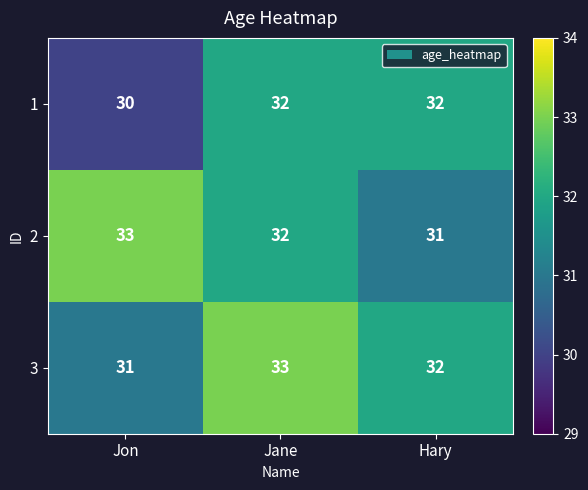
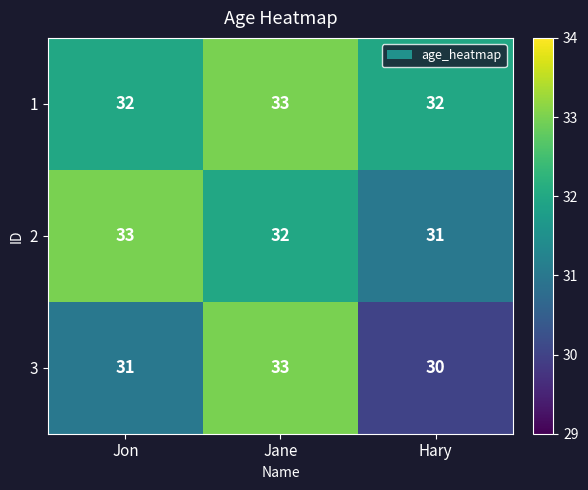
  {
    "1": {
-     "Jon": 30,
-     "Jane": 32,
+     "Jon": 32,
+     "Jane": 33,
      "Hary": 32
    },
    "2": {
      "Jon": 33,
      "Jane": 32,
      "Hary": 31
    },
    "3": {
      "Jon": 31,
      "Jane": 33,
-     "Hary": 32
+     "Hary": 30
    }
  }
